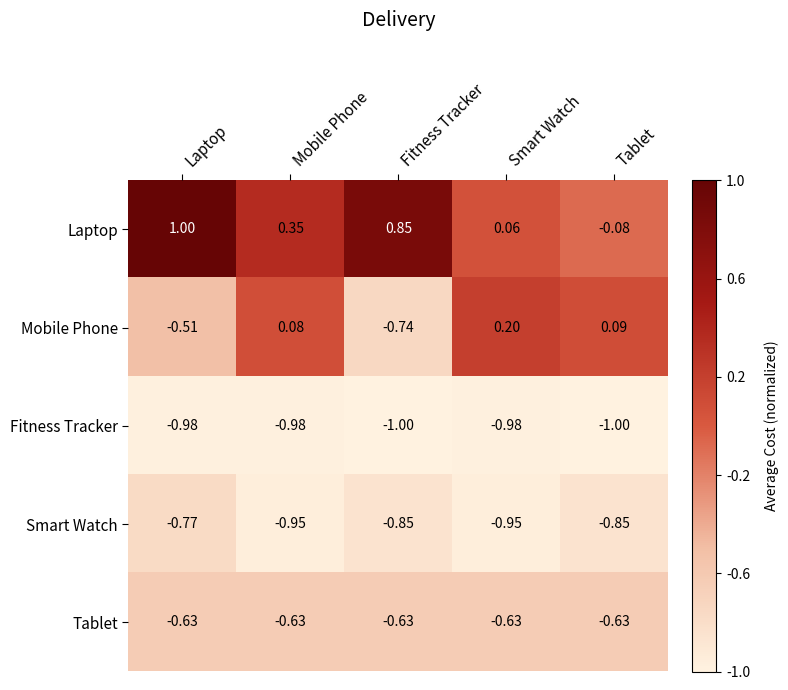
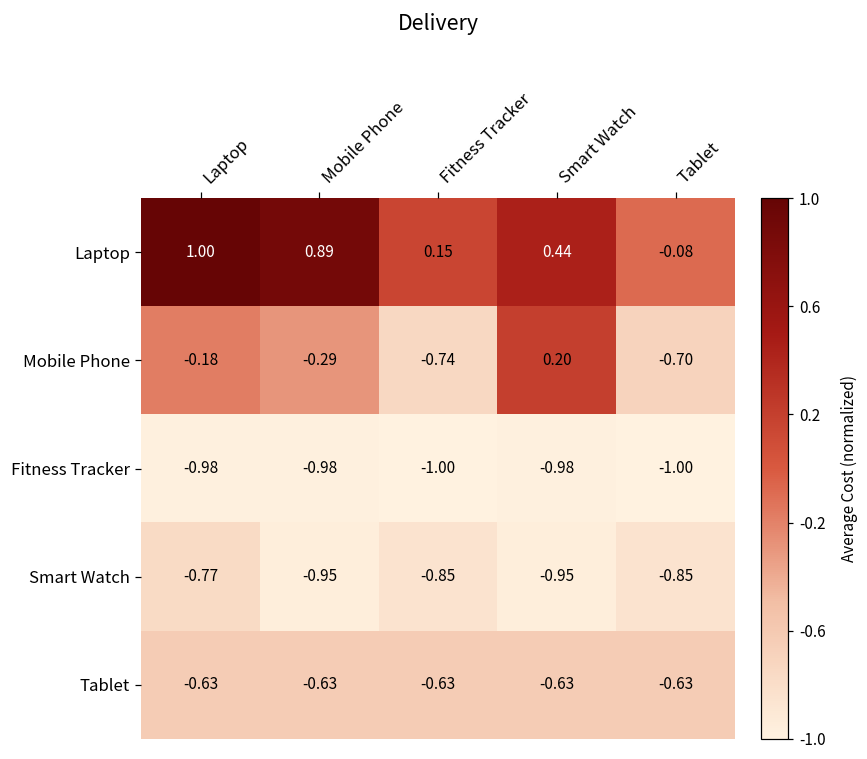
  {
    "Laptop": {
      "Laptop": 1.00,
-     "Mobile Phone": 0.35,
-     "Fitness Tracker": 0.85,
-     "Smart Watch": 0.06,
+     "Mobile Phone": 0.89,
+     "Fitness Tracker": 0.15,
+     "Smart Watch": 0.44,
      "Tablet": -0.08
    },
    "Mobile Phone": {
-     "Laptop": -0.51,
-     "Mobile Phone": 0.08,
+     "Laptop": -0.18,
+     "Mobile Phone": -0.29,
      "Fitness Tracker": -0.74,
      "Smart Watch": 0.20,
-     "Tablet": 0.09
+     "Tablet": -0.70
    },
    "Fitness Tracker": {
      "Laptop": -0.98,
      "Mobile Phone": -0.98,
      "Fitness Tracker": -1.00,
      "Smart Watch": -0.98,
      "Tablet": -1.00
    },
    "Smart Watch": {
      "Laptop": -0.77,
      "Mobile Phone": -0.95,
      "Fitness Tracker": -0.85,
      "Smart Watch": -0.95,
      "Tablet": -0.85
    },
    "Tablet": {
      "Laptop": -0.63,
      "Mobile Phone": -0.63,
      "Fitness Tracker": -0.63,
      "Smart Watch": -0.63,
      "Tablet": -0.63
    }
  }
